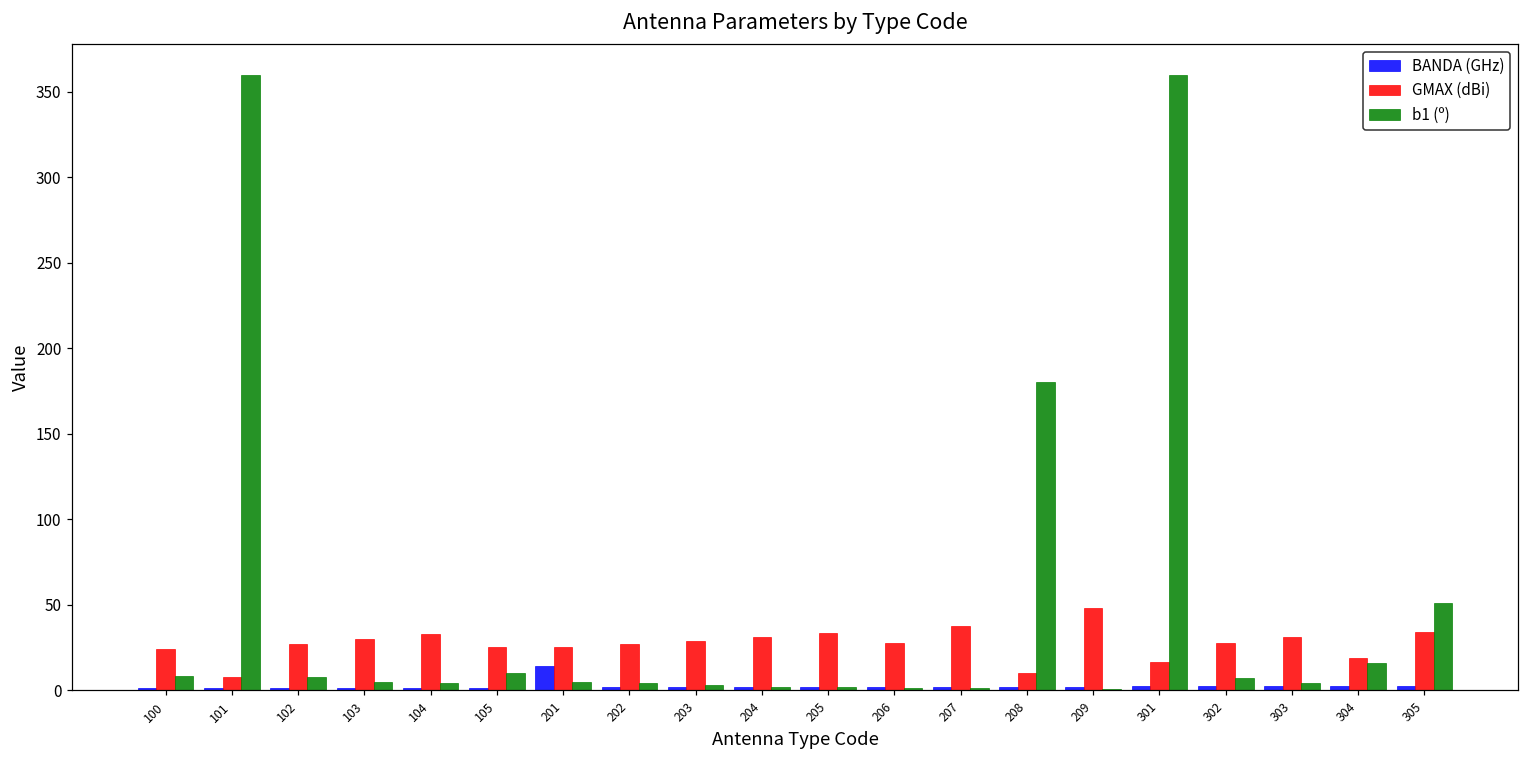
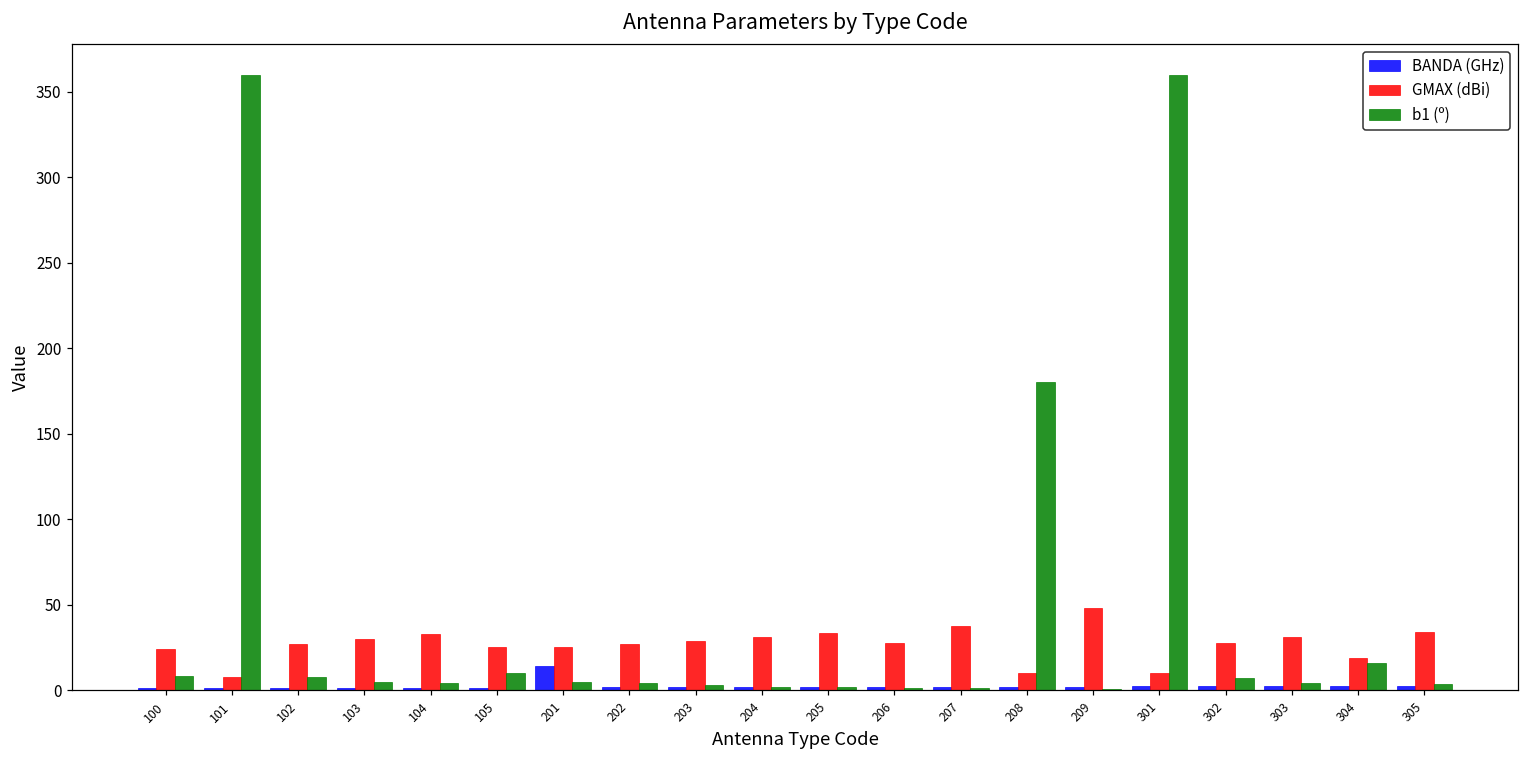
  {
    "BANDA (GHz)": {
      "201": 14,
      "202": 2,
      "203": 2,
      "204": 2,
      "205": 2,
      "206": 2,
      "207": 2,
      "208": 2,
      "209": 2,
      "301": 2,
      "302": 2,
      "303": 2,
      "304": 2,
      "305": 2
    },
    "GMAX (dBi)": {
      "100": 24,
      "101": 8,
      "102": 27,
      "103": 30,
      "104": 33,
      "105": 25,
      "201": 25,
      "202": 27,
      "203": 29,
      "204": 31,
      "205": 33,
      "206": 28,
      "207": 37,
      "208": 10,
      "209": 48,
-     "301": 16,
+     "301": 10,
      "302": 28,
      "303": 31,
      "304": 19,
      "305": 34
    },
    "b1 (º)": {
      "100": 8,
      "101": 360,
      "102": 8,
      "103": 5,
      "104": 4,
      "105": 10,
      "201": 5,
      "202": 4,
      "203": 3,
      "204": 2,
      "205": 2,
      "208": 180,
      "301": 360,
      "302": 7,
      "303": 5,
      "304": 16,
-     "305": 51
+     "305": 4
    }
  }
